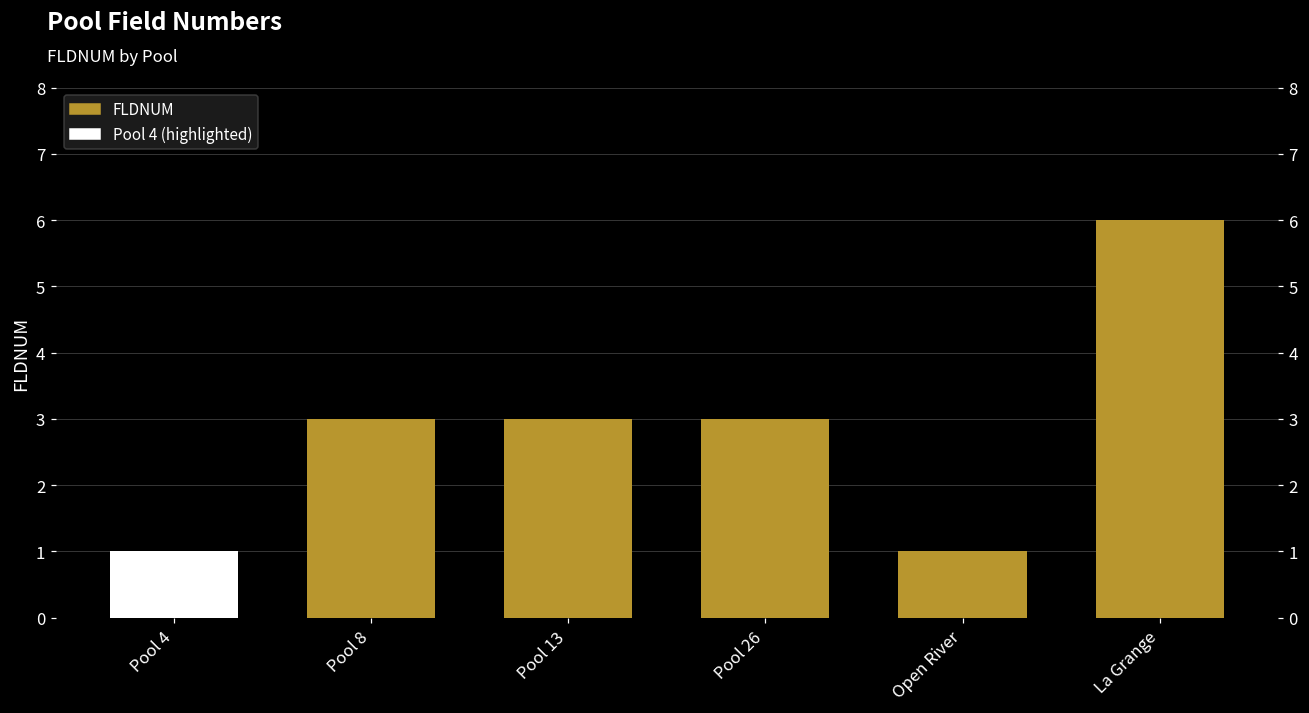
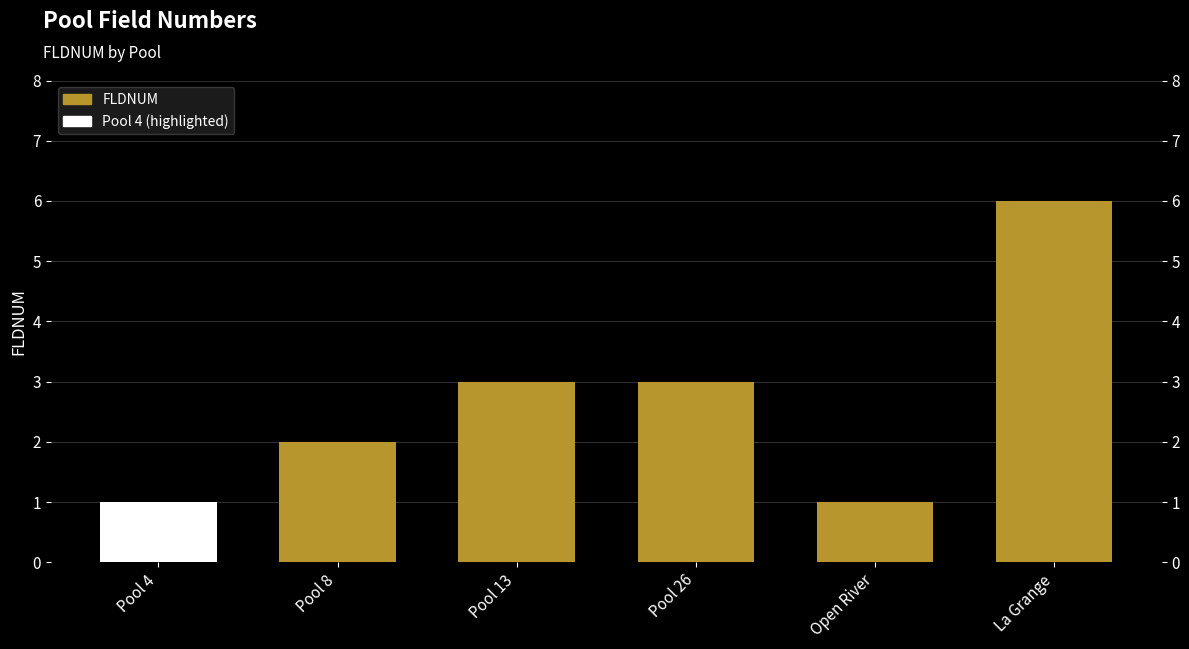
  {
    "Pool 4": 1,
-   "Pool 8": 3,
+   "Pool 8": 2,
    "Pool 13": 3,
    "Pool 26": 3,
    "Open River": 1,
    "La Grange": 6
  }
